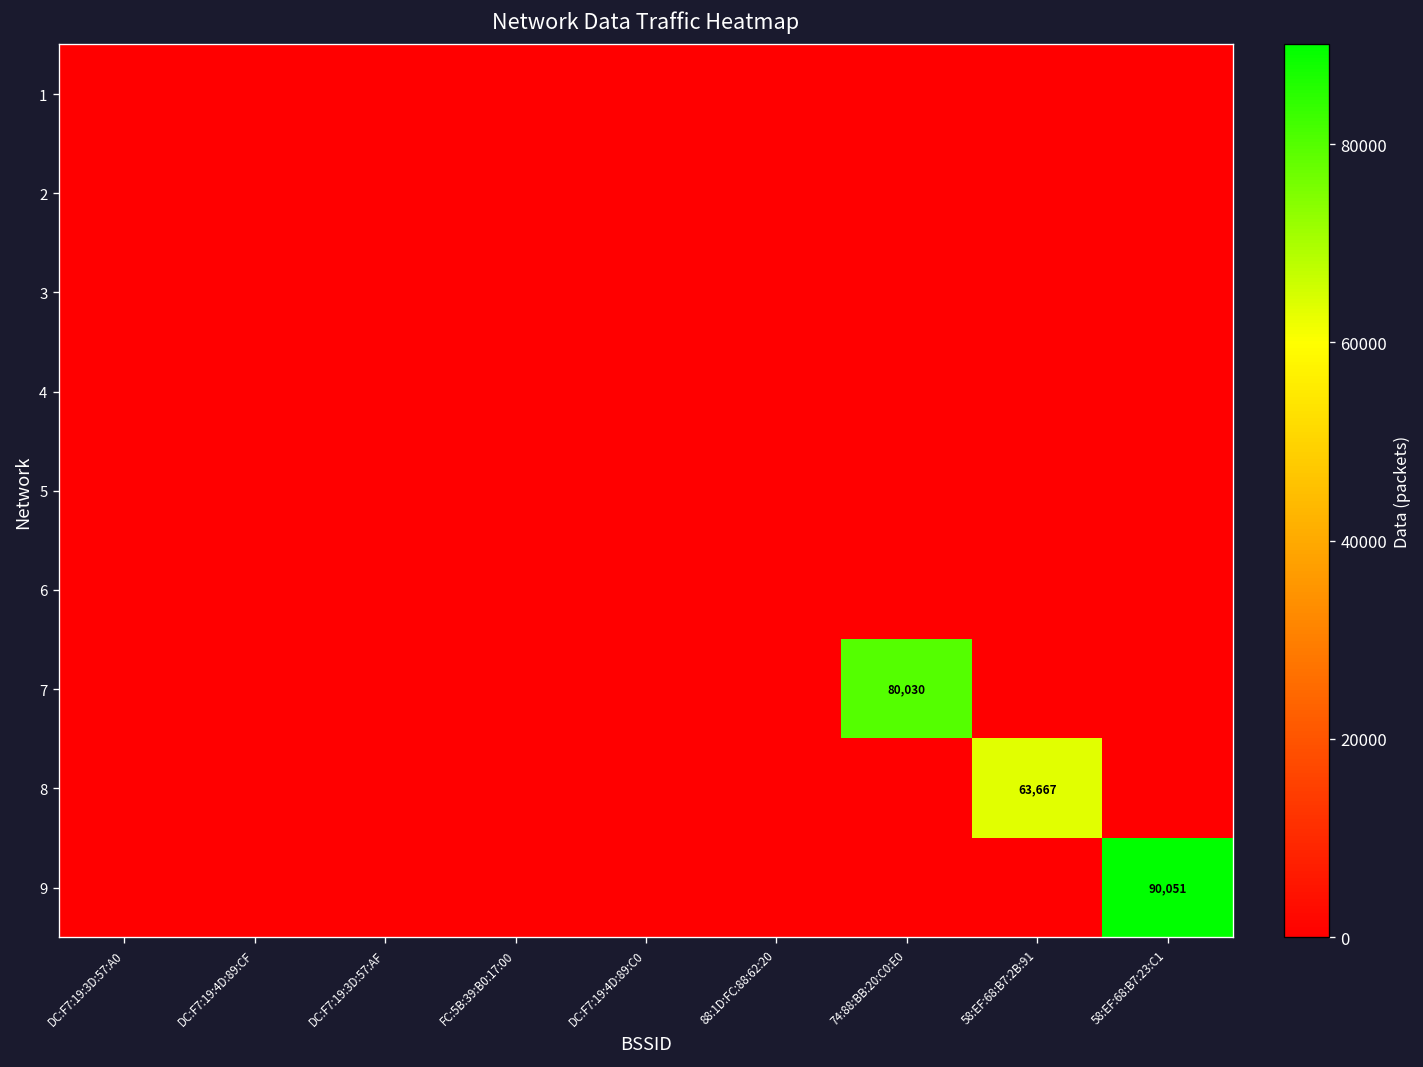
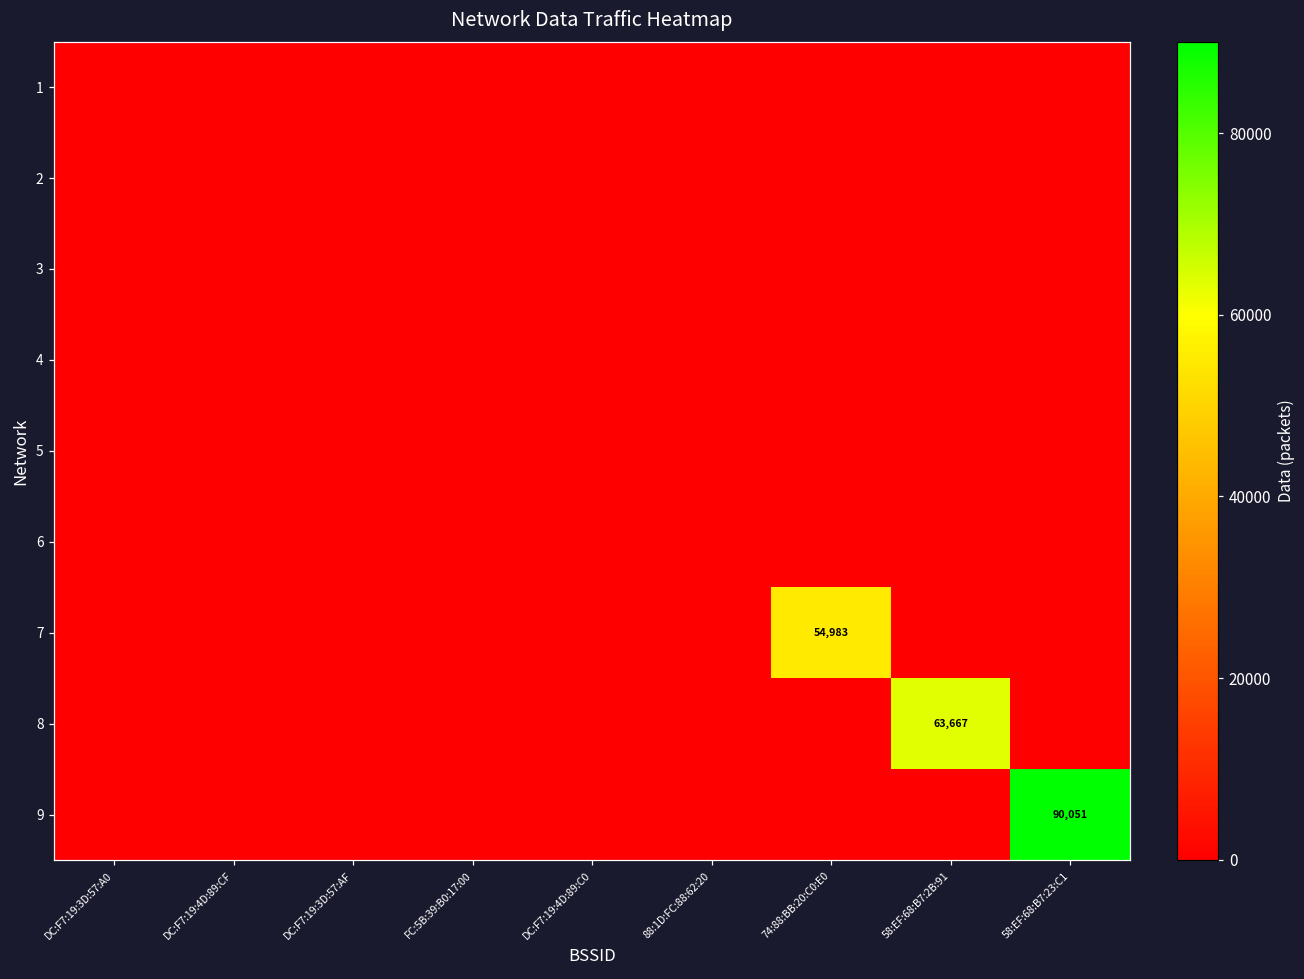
  {
    "7": {
-     "74:88:BB:20:C0:E0": "80,030"
+     "74:88:BB:20:C0:E0": "54,983"
    },
    "8": {
      "58:EF:68:B7:2B:91": "63,667"
    },
    "9": {
      "58:EF:68:B7:23:C1": "90,051"
    }
  }
